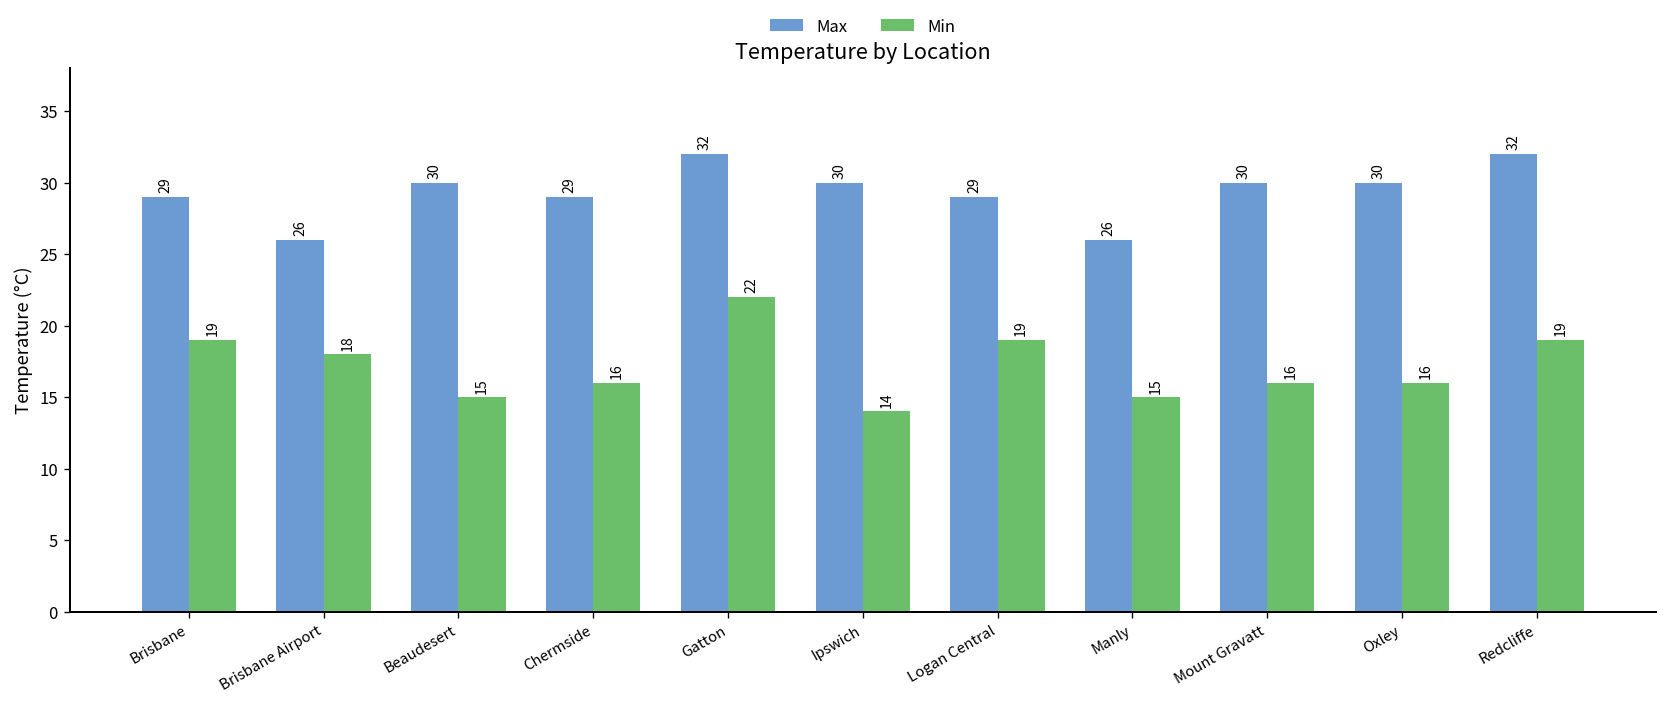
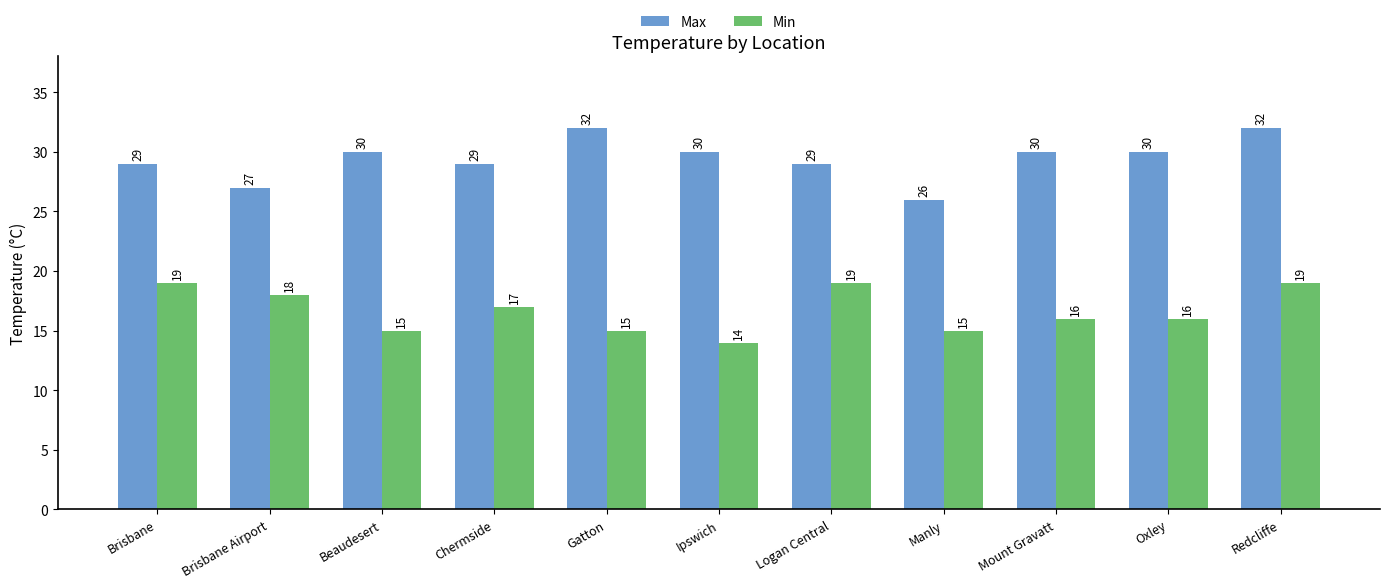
  {
    "Max": {
      "Brisbane": 29,
-     "Brisbane Airport": 26,
+     "Brisbane Airport": 27,
      "Beaudesert": 30,
      "Chermside": 29,
      "Gatton": 32,
      "Ipswich": 30,
      "Logan Central": 29,
      "Manly": 26,
      "Mount Gravatt": 30,
      "Oxley": 30,
      "Redcliffe": 32
    },
    "Min": {
      "Brisbane": 19,
      "Brisbane Airport": 18,
      "Beaudesert": 15,
-     "Chermside": 16,
-     "Gatton": 22,
+     "Chermside": 17,
+     "Gatton": 15,
      "Ipswich": 14,
      "Logan Central": 19,
      "Manly": 15,
      "Mount Gravatt": 16,
      "Oxley": 16,
      "Redcliffe": 19
    }
  }
